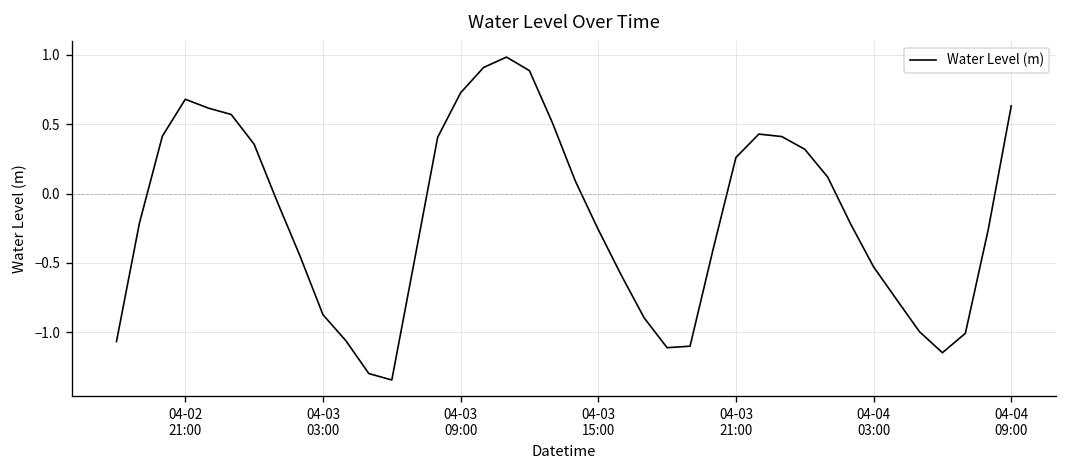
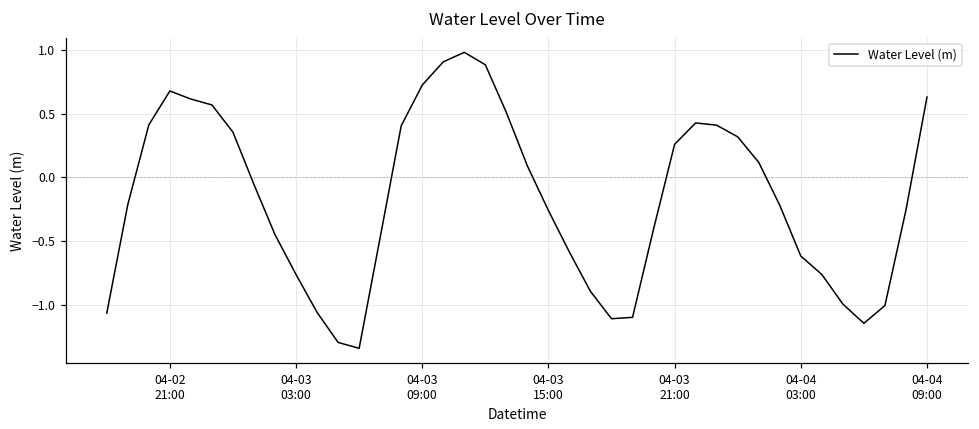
  {
    "04-02 21:00": 0.68,
-   "04-03 03:00": -0.87,
+   "04-03 03:00": -0.76,
    "04-03 09:00": 0.73,
    "04-03 15:00": -0.26,
    "04-03 21:00": 0.26,
-   "04-04 03:00": -0.53,
+   "04-04 03:00": -0.62,
    "04-04 09:00": 0.63
  }
